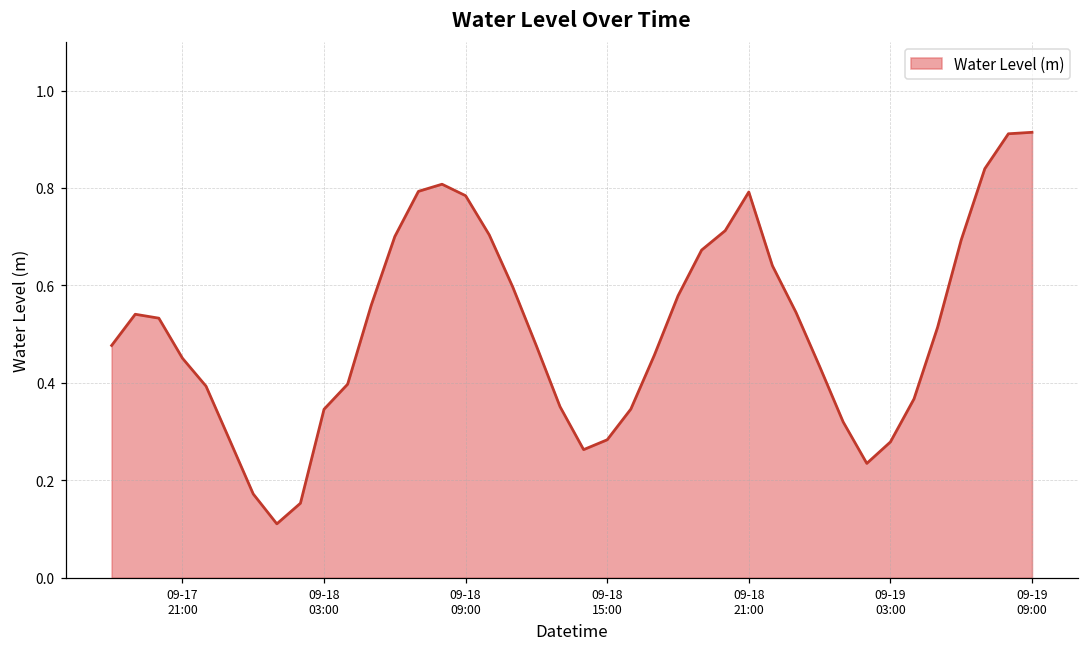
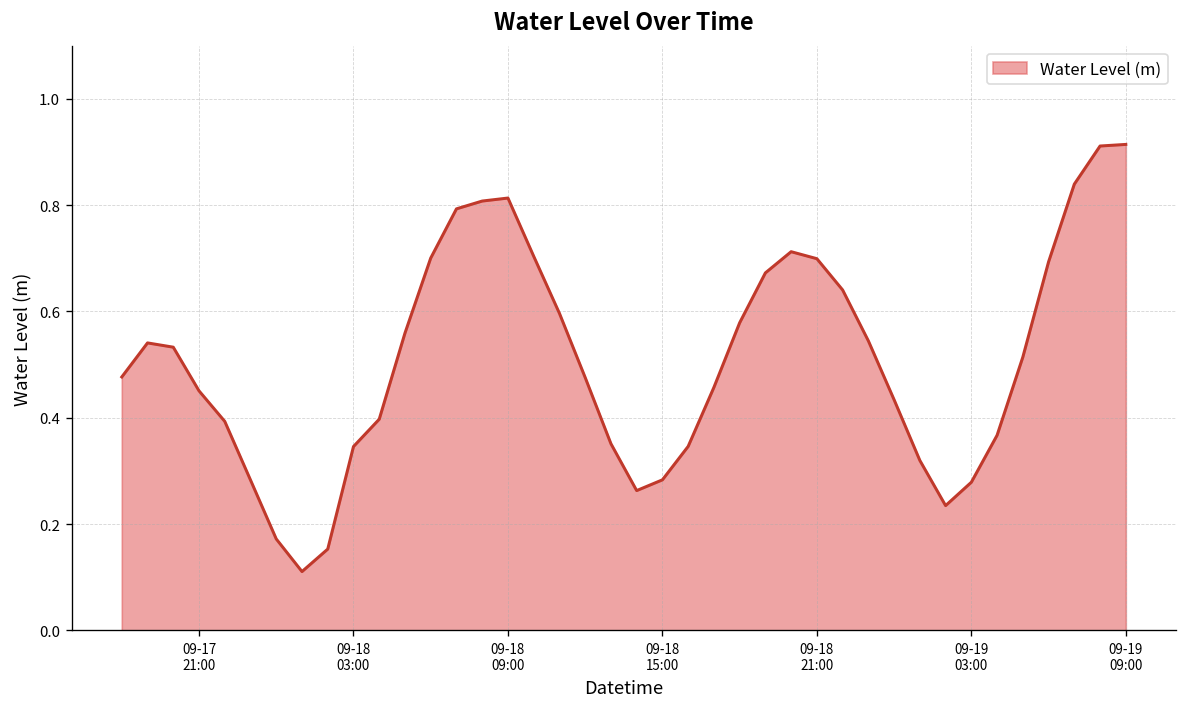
  {
    "09-17 21:00": 0.45,
    "09-18 03:00": 0.35,
-   "09-18 09:00": 0.78,
+   "09-18 09:00": 0.81,
    "09-18 15:00": 0.28,
-   "09-18 21:00": 0.79,
+   "09-18 21:00": 0.70,
    "09-19 03:00": 0.28,
    "09-19 09:00": 0.91
  }
